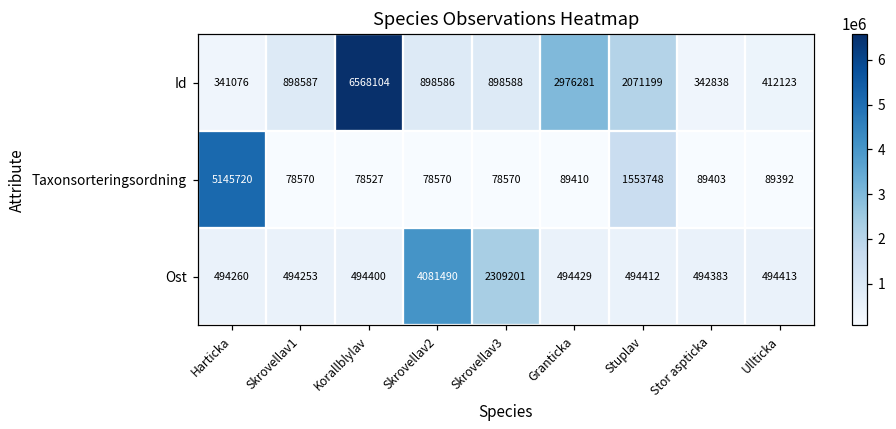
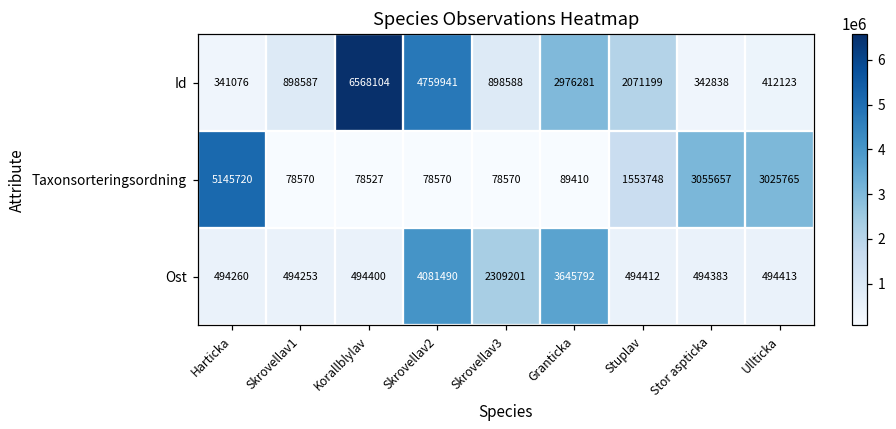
  {
    "Id": {
      "Harticka": 341076,
      "Skrovellav1": 898587,
      "Korallblylav": 6568104,
-     "Skrovellav2": 898586,
+     "Skrovellav2": 4759941,
      "Skrovellav3": 898588,
      "Granticka": 2976281,
      "Stuplav": 2071199,
      "Stor aspticka": 342838,
      "Ullticka": 412123
    },
    "Taxonsorteringsordning": {
      "Harticka": 5145720,
      "Skrovellav1": 78570,
      "Korallblylav": 78527,
      "Skrovellav2": 78570,
      "Skrovellav3": 78570,
      "Granticka": 89410,
      "Stuplav": 1553748,
-     "Stor aspticka": 89403,
-     "Ullticka": 89392
+     "Stor aspticka": 3055657,
+     "Ullticka": 3025765
    },
    "Ost": {
      "Harticka": 494260,
      "Skrovellav1": 494253,
      "Korallblylav": 494400,
      "Skrovellav2": 4081490,
      "Skrovellav3": 2309201,
-     "Granticka": 494429,
+     "Granticka": 3645792,
      "Stuplav": 494412,
      "Stor aspticka": 494383,
      "Ullticka": 494413
    }
  }
